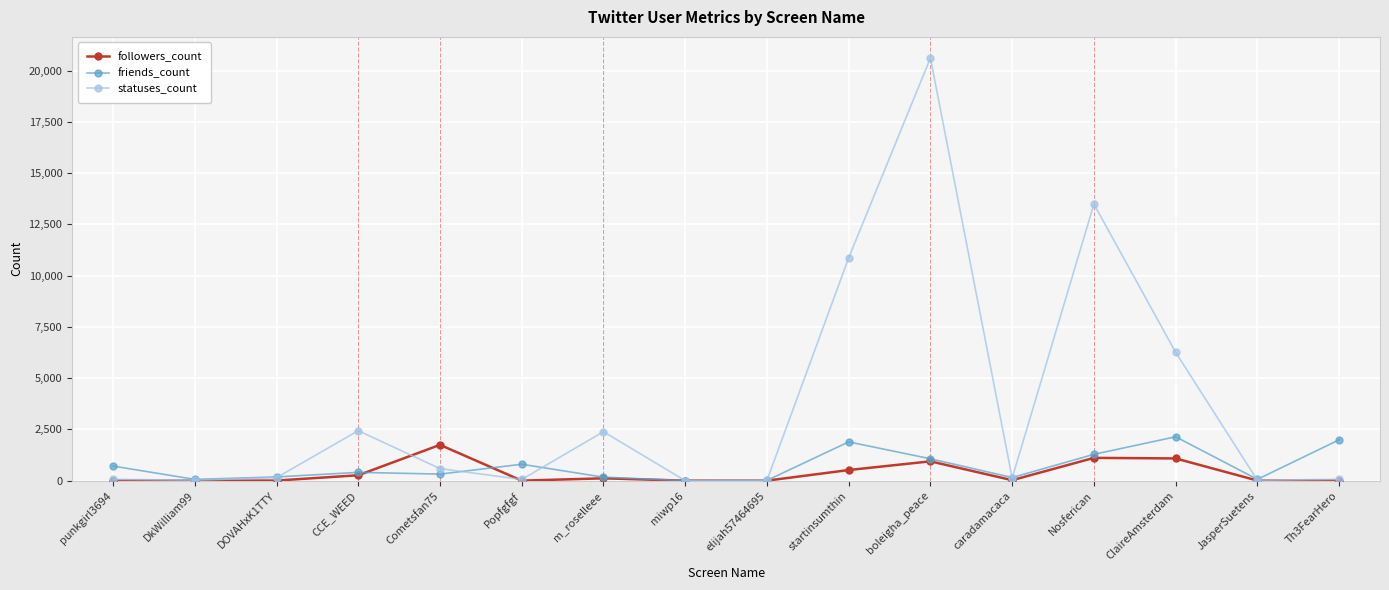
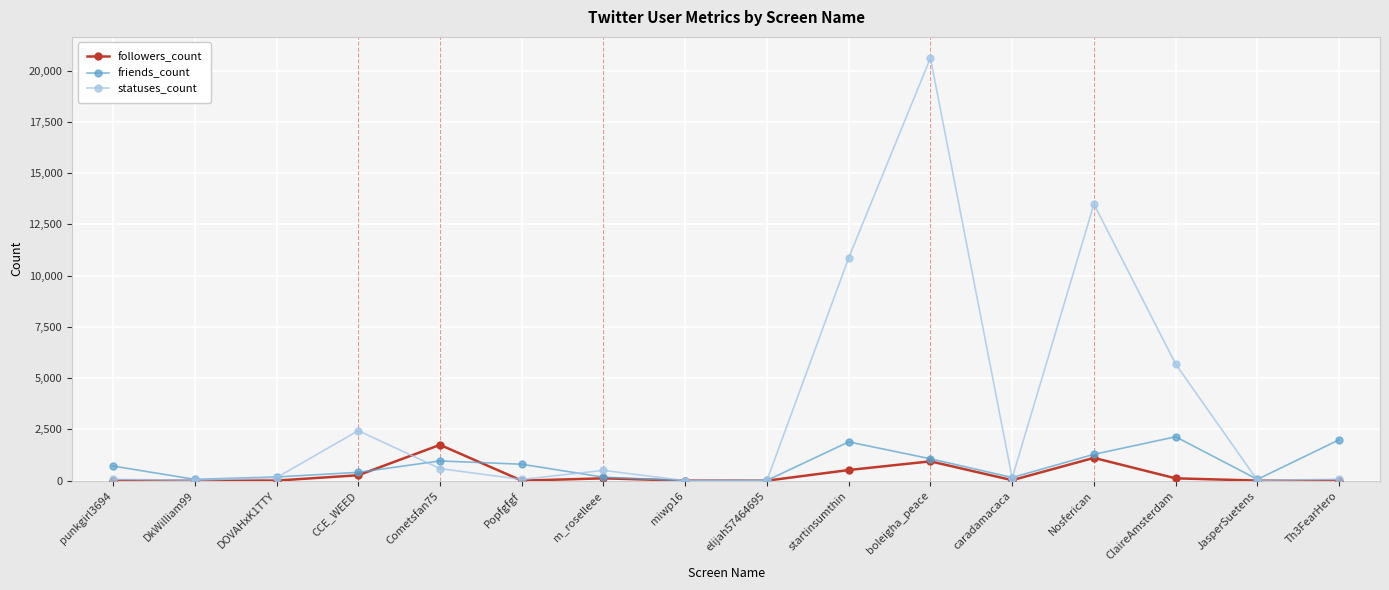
  {
    "followers_count": {
      "DOVAHxK1TTY": "0",
      "CCE_WEED": "300",
      "Cometsfan75": "1,700",
      "startinsumthin": "500",
      "Nosferican": "1,100",
-     "CIaireAmsterdam": "1,100"
+     "CIaireAmsterdam": "100"
    },
    "friends_count": {
      "punkgirl3694": "700",
      "CCE_WEED": "400",
-     "Cometsfan75": "300",
+     "Cometsfan75": "1,000",
      "Popfgfgf": "800",
      "startinsumthin": "1,900",
      "Nosferican": "1,300",
      "CIaireAmsterdam": "2,100",
      "Th3FearHero": "2,000"
    },
    "statuses_count": {
      "CCE_WEED": "2,400",
      "Cometsfan75": "600",
-     "m_roselleee": "2,400",
+     "m_roselleee": "500",
      "startinsumthin": "10,900",
      "boleigha_peace": "20,600",
      "Nosferican": "13,500",
-     "CIaireAmsterdam": "6,300"
+     "CIaireAmsterdam": "5,700"
    }
  }
